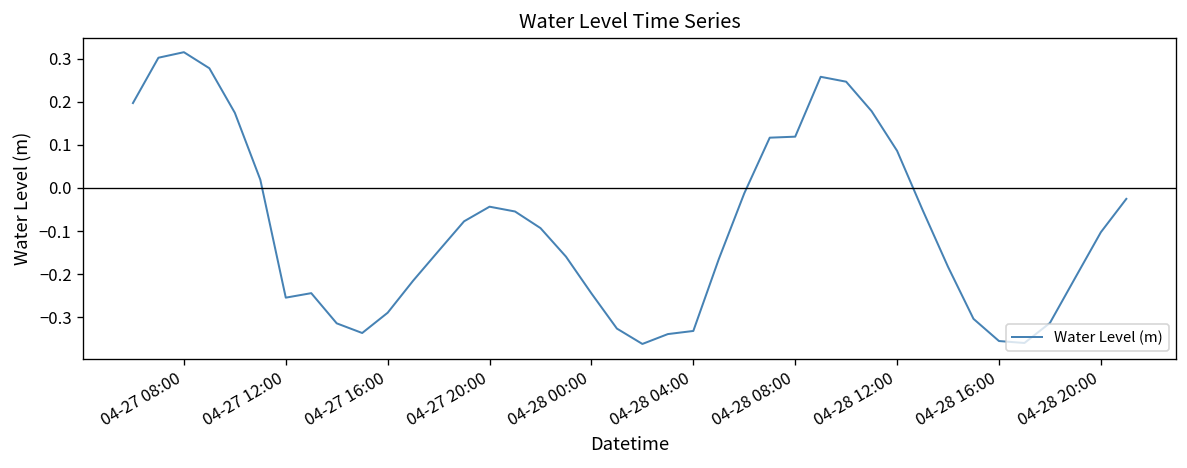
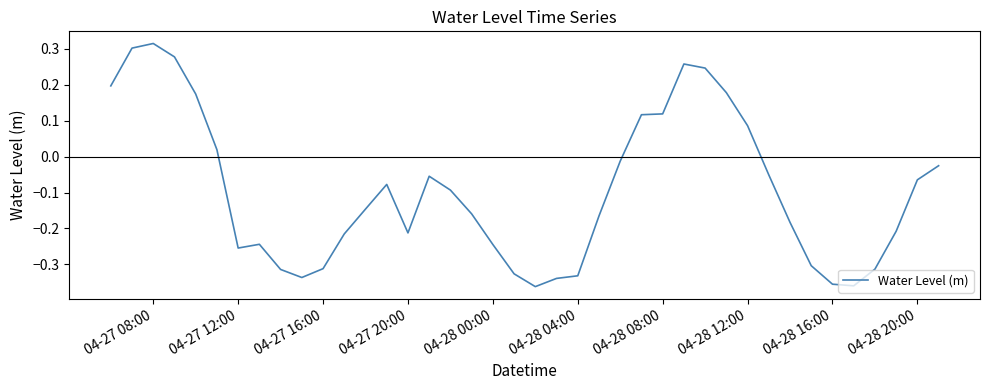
  {
    "04-27 08:00": 0.32,
    "04-27 12:00": -0.25,
-   "04-27 16:00": -0.29,
-   "04-27 20:00": -0.04,
+   "04-27 16:00": -0.31,
+   "04-27 20:00": -0.21,
    "04-28 00:00": -0.24,
    "04-28 04:00": -0.33,
    "04-28 08:00": 0.12,
    "04-28 12:00": 0.09,
    "04-28 16:00": -0.36,
-   "04-28 20:00": -0.10
+   "04-28 20:00": -0.06
  }
